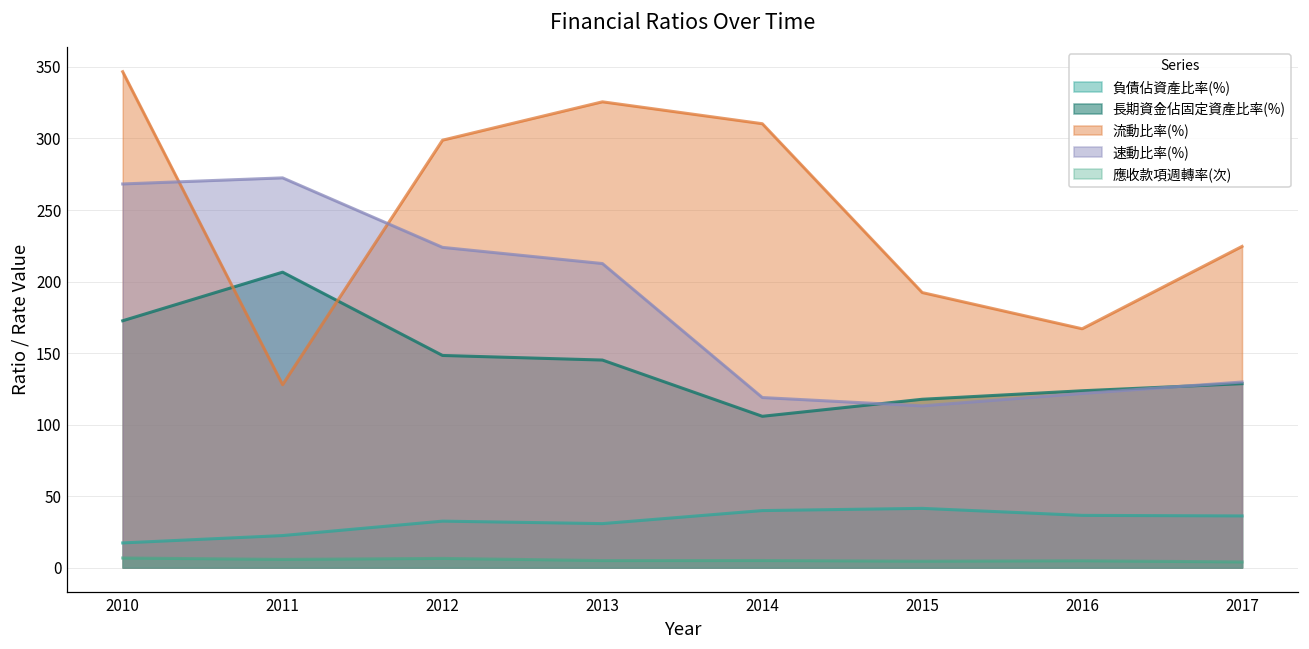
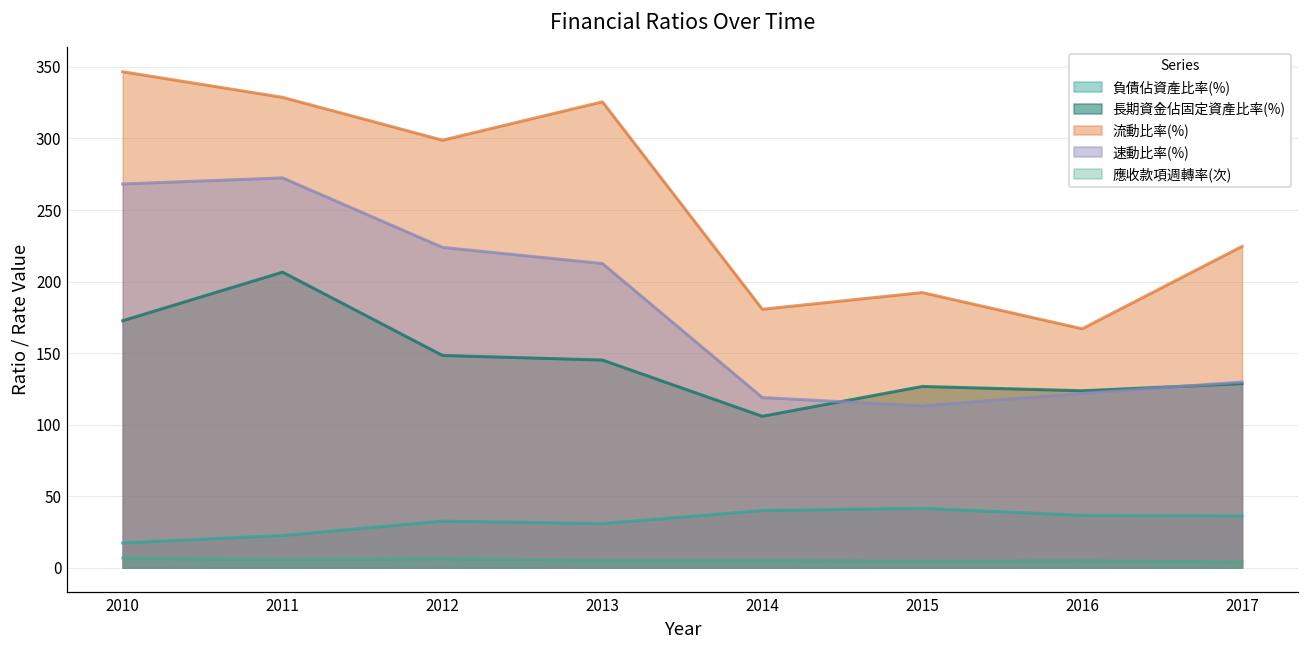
  {
    "長期資金佔固定資產比率(%)": {
      "2010": 173,
      "2011": 207,
      "2012": 148,
      "2013": 145,
      "2014": 106,
-     "2015": 118
+     "2015": 127
    },
    "流動比率(%)": {
      "2010": 347,
-     "2011": 128,
+     "2011": 329,
      "2012": 299,
      "2013": 326,
-     "2014": 310,
+     "2014": 181,
      "2015": 192,
      "2016": 167,
      "2017": 225
    }
  }
